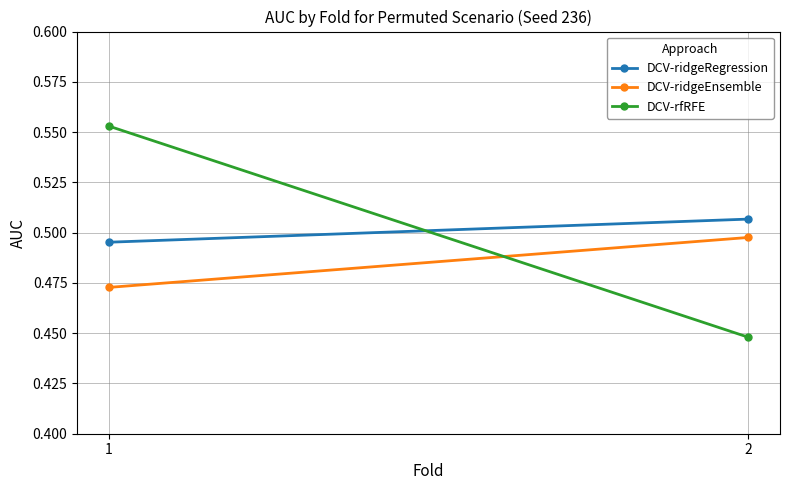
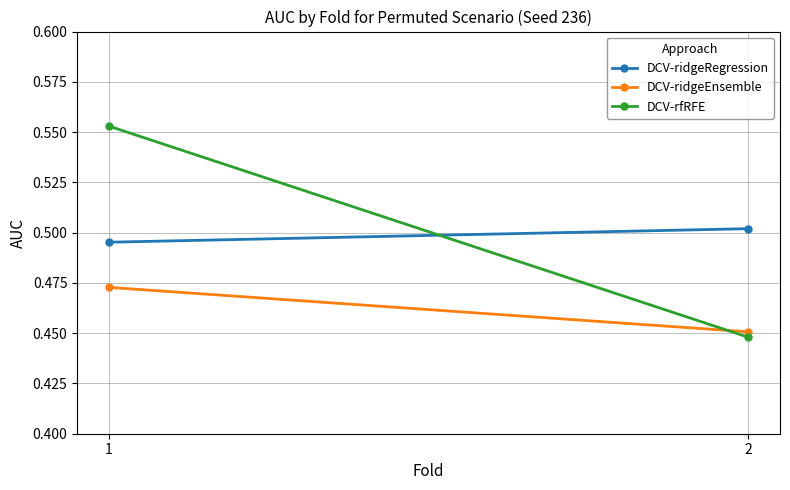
  {
    "DCV-ridgeRegression": {
      "1": 0.495,
-     "2": 0.507
+     "2": 0.502
    },
    "DCV-ridgeEnsemble": {
      "1": 0.473,
-     "2": 0.498
+     "2": 0.451
    },
    "DCV-rfRFE": {
      "1": 0.553,
      "2": 0.448
    }
  }
